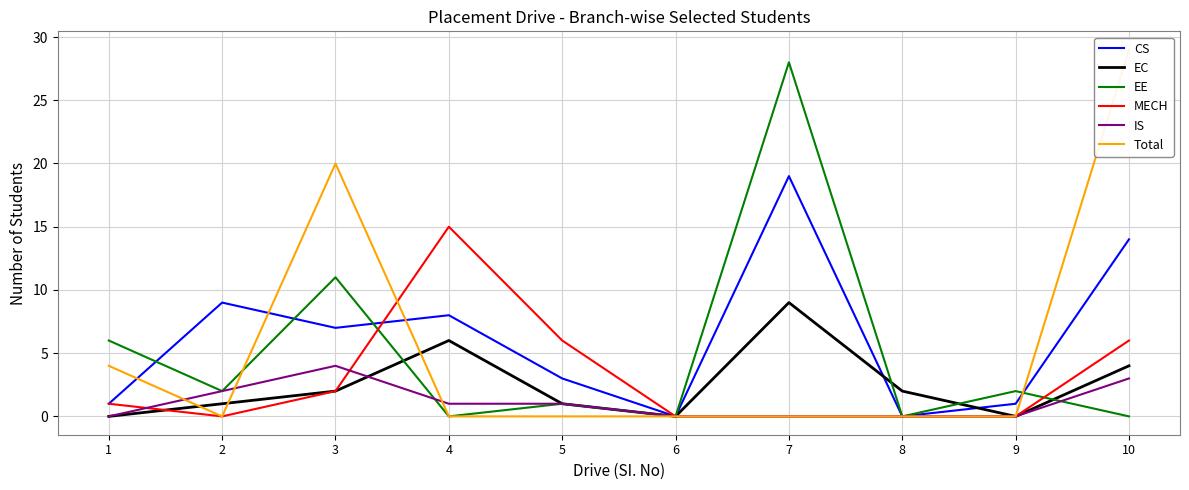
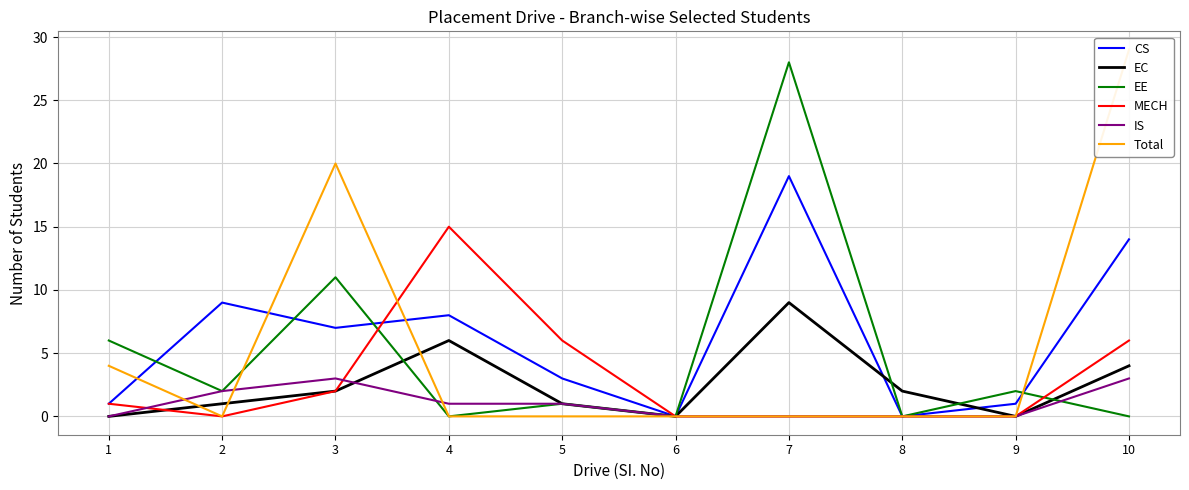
  {
    "CS": {
      "2": 9,
      "3": 7,
      "4": 8,
      "5": 3,
      "7": 19,
      "9": 1,
      "10": 14
    },
    "EC": {
      "2": 1,
      "4": 6,
      "7": 9,
      "8": 2,
      "10": 4
    },
    "EE": {
      "1": 6,
      "3": 11,
      "7": 28,
      "9": 2,
      "10": 0
    },
    "MECH": {
      "4": 15,
      "5": 6,
      "10": 6
    },
    "IS": {
-     "3": 4,
+     "3": 3,
      "4": 1,
      "10": 3
    },
    "Total": {
      "1": 4,
      "3": 20,
      "5": 0
    }
  }
